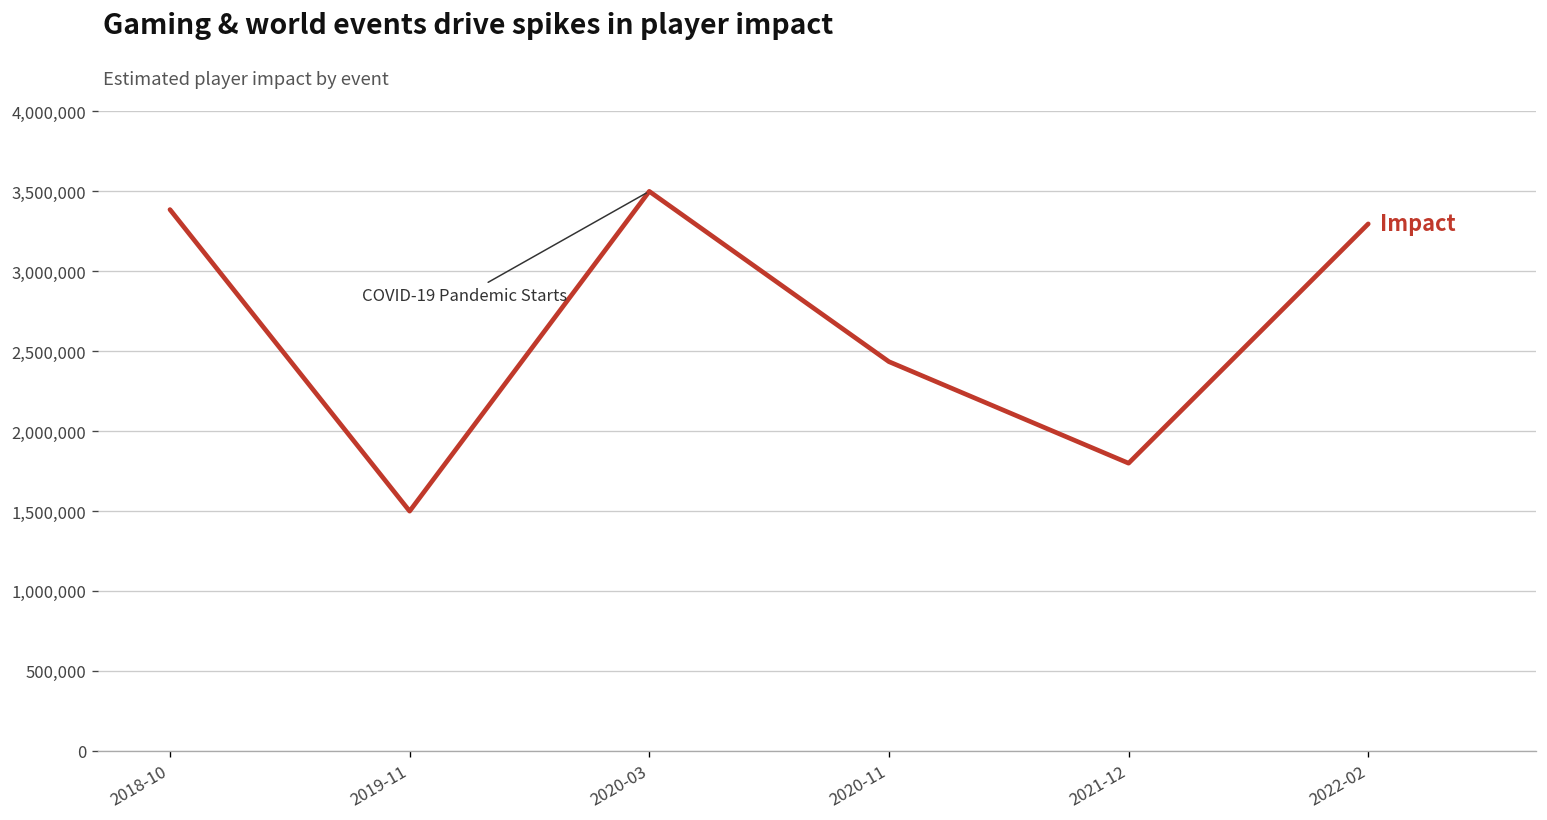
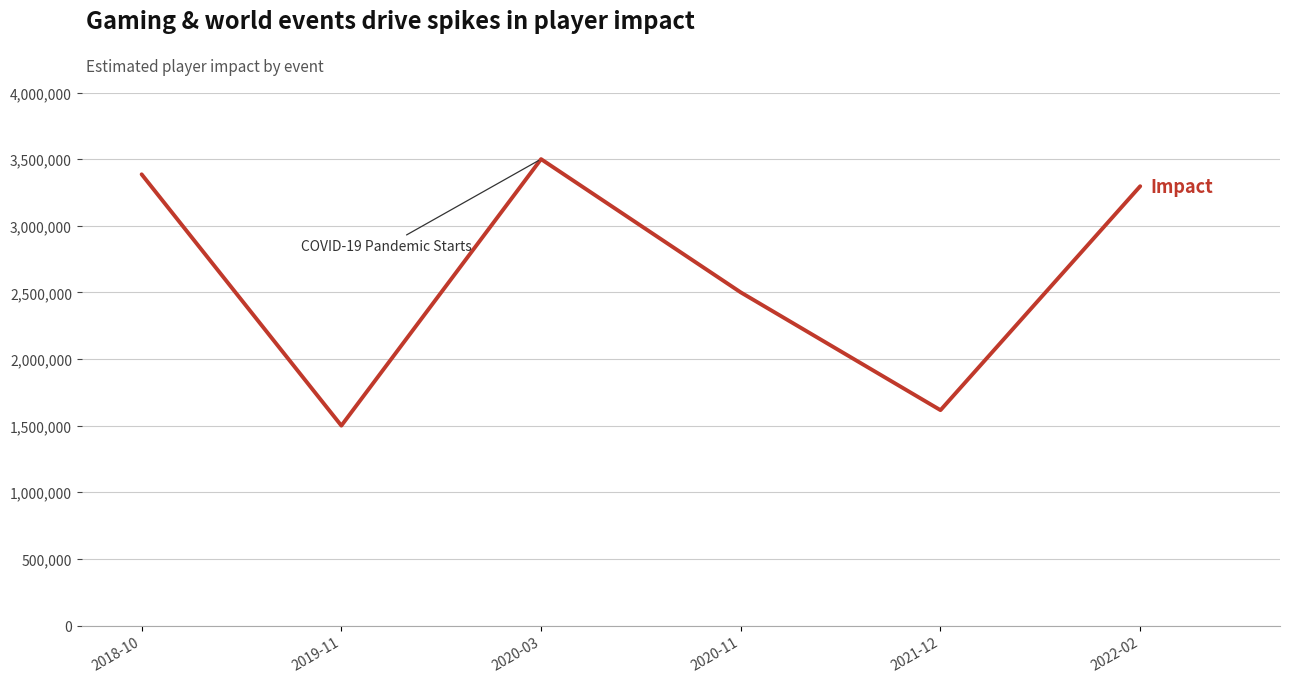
  {
    "2018-10": "3,390,000",
    "2019-11": "1,500,000",
    "2020-03": "3,500,000",
-   "2020-11": "2,430,000",
-   "2021-12": "1,800,000",
+   "2020-11": "2,500,000",
+   "2021-12": "1,620,000",
    "2022-02": "3,300,000"
  }
